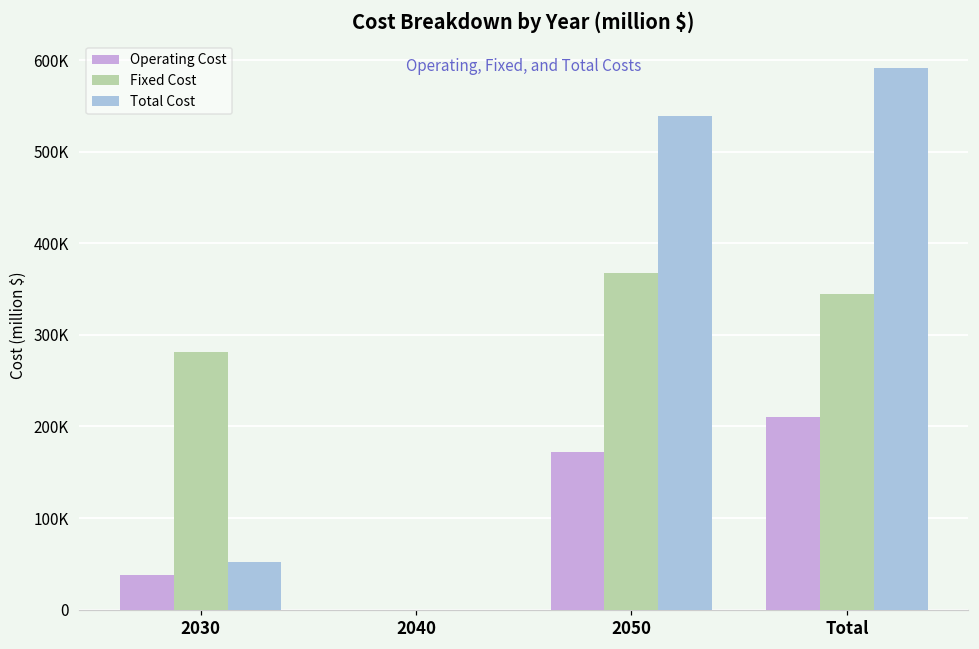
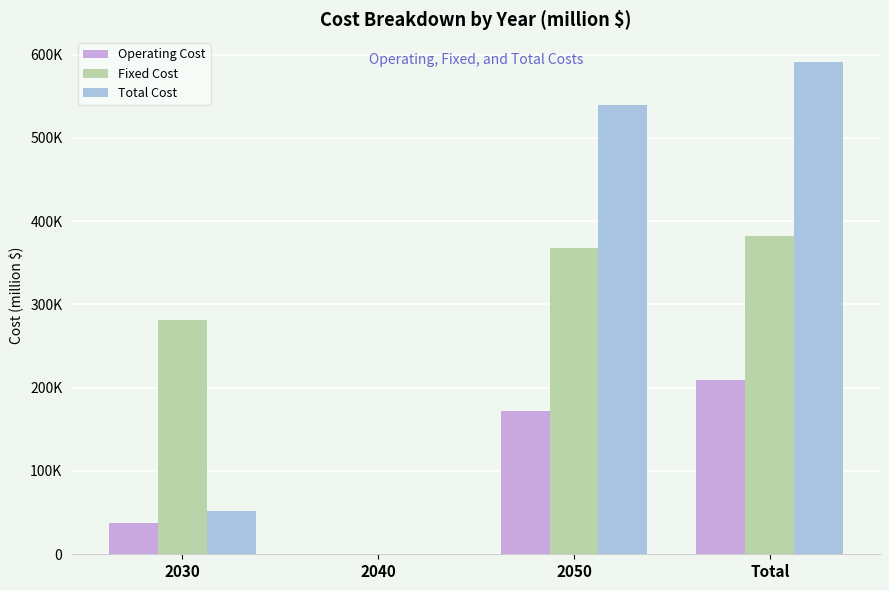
  {
    "Fixed Cost": {
      "2030": 280000,
      "2040": 0,
      "2050": 370000,
-     "Total": 340000
+     "Total": 380000
    }
  }
